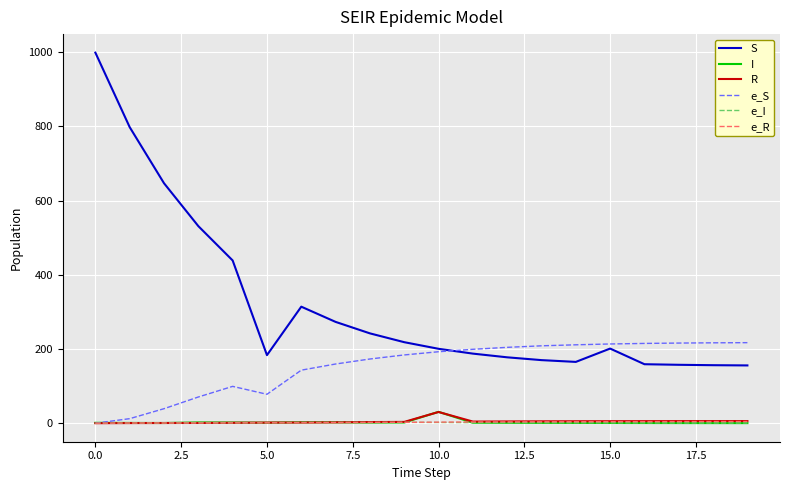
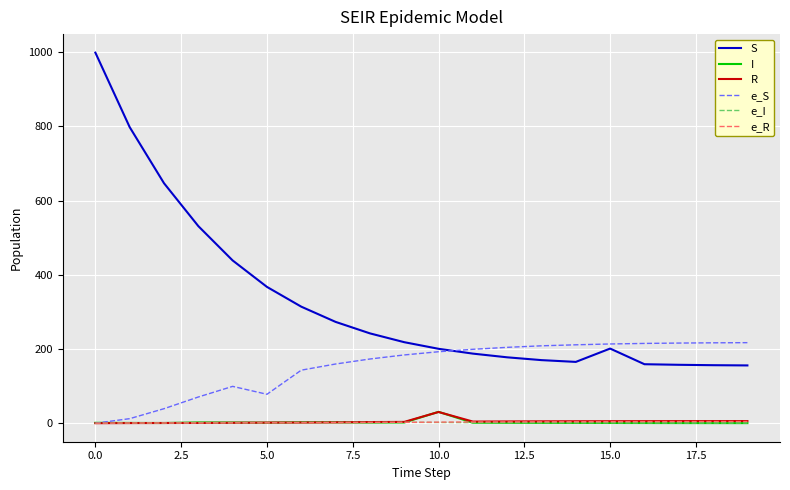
  {
    "S": {
      "0.0": 1000,
-     "5.0": 180,
+     "5.0": 370,
      "10.0": 200,
      "15.0": 200
    },
    "e_S": {
      "5.0": 80,
      "10.0": 190,
      "15.0": 210
    }
  }
